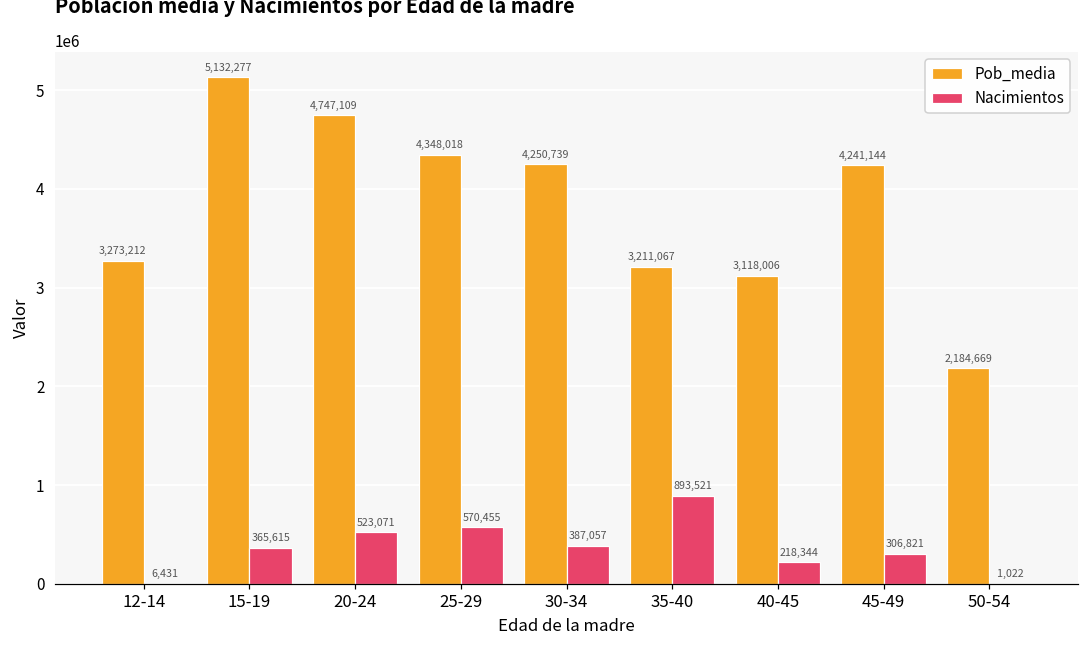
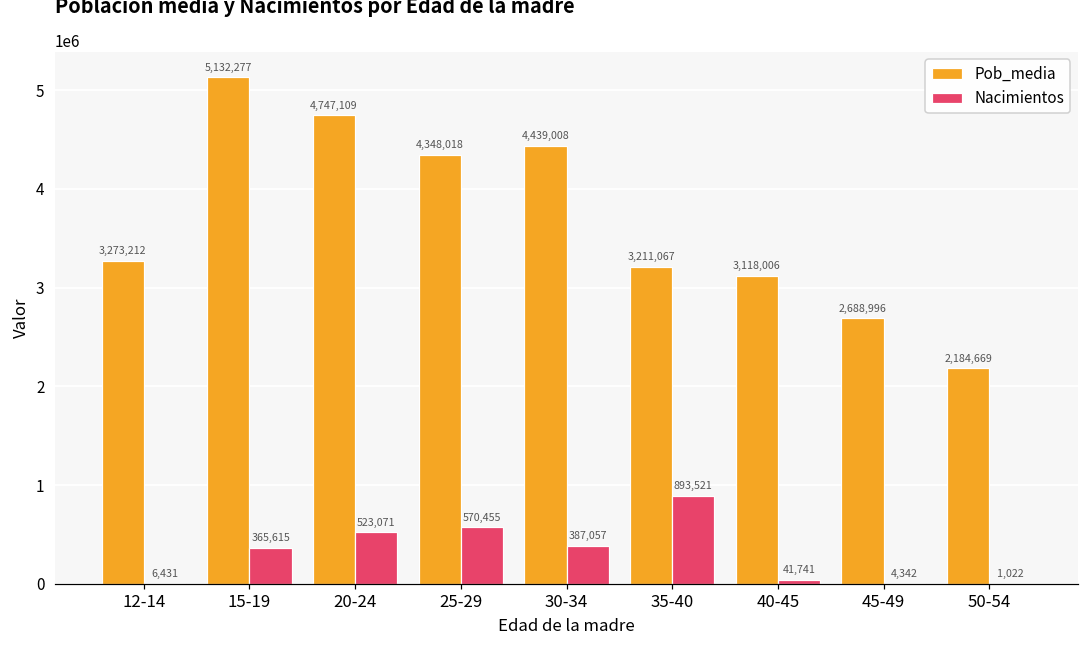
  {
    "Pob_media": {
      "12-14": "3,273,212",
      "15-19": "5,132,277",
      "20-24": "4,747,109",
      "25-29": "4,348,018",
-     "30-34": "4,250,739",
+     "30-34": "4,439,008",
      "35-40": "3,211,067",
      "40-45": "3,118,006",
-     "45-49": "4,241,144",
+     "45-49": "2,688,996",
      "50-54": "2,184,669"
    },
    "Nacimientos": {
      "12-14": "6,431",
      "15-19": "365,615",
      "20-24": "523,071",
      "25-29": "570,455",
      "30-34": "387,057",
      "35-40": "893,521",
-     "40-45": "218,344",
-     "45-49": "306,821",
+     "40-45": "41,741",
+     "45-49": "4,342",
      "50-54": "1,022"
    }
  }
